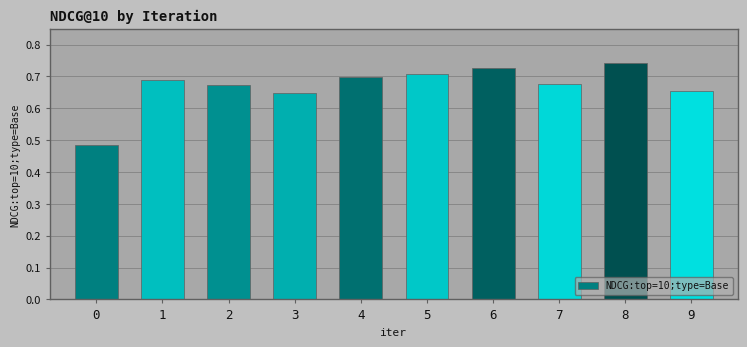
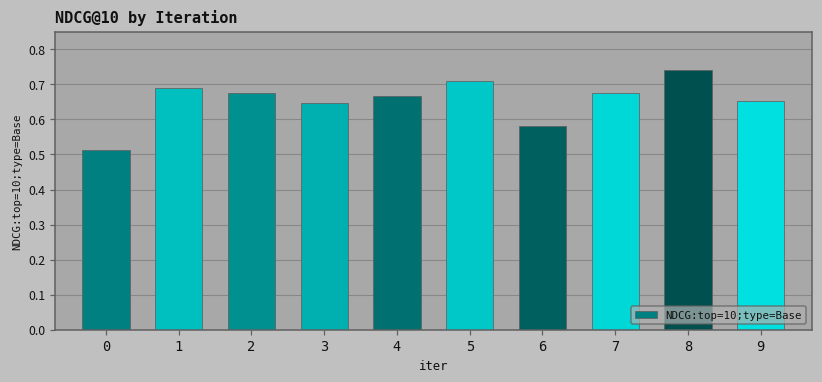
  {
-   "0": 0.48,
+   "0": 0.51,
    "1": 0.69,
    "2": 0.67,
    "3": 0.65,
-   "4": 0.70,
+   "4": 0.67,
    "5": 0.71,
-   "6": 0.73,
+   "6": 0.58,
    "7": 0.68,
    "8": 0.74,
    "9": 0.65
  }
